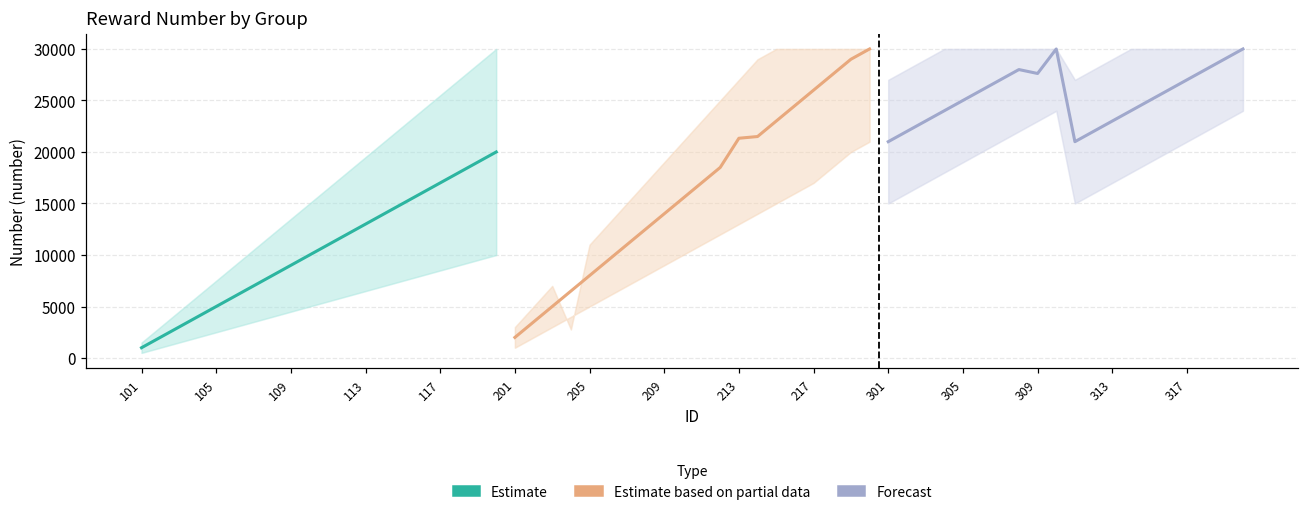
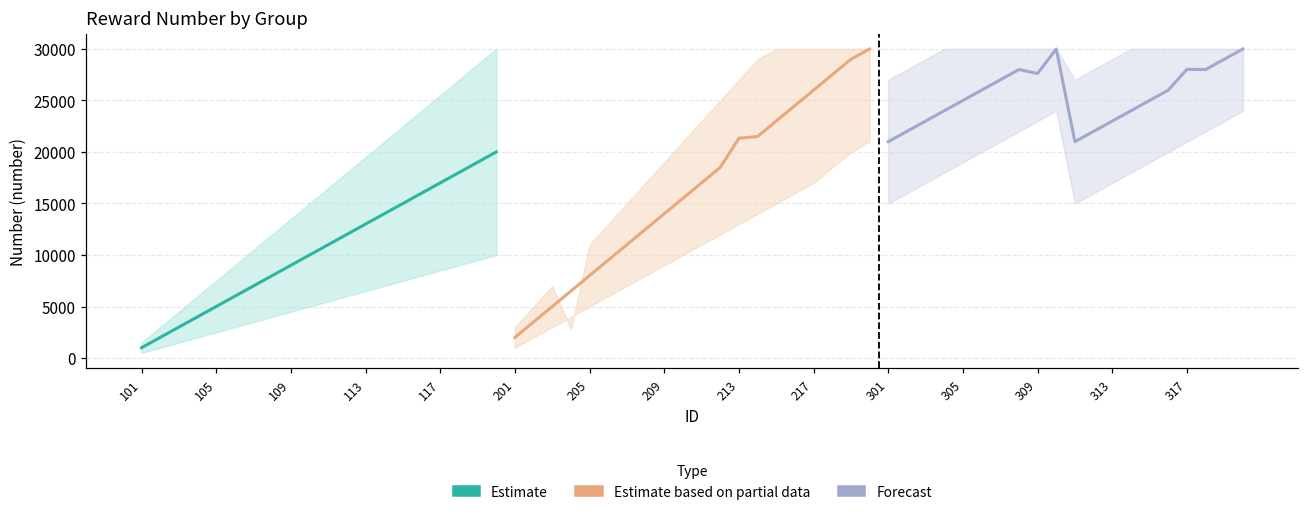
  {
    "Estimate": {
      "101": 1000,
      "105": 5000,
      "109": 9000,
      "113": 13000,
      "117": 17000
    },
    "Estimate based on partial data": {
      "201": 2000,
      "205": 8000,
      "209": 14000,
      "213": 21000,
      "217": 26000
    },
    "Forecast": {
      "301": 21000,
      "305": 25000,
      "309": 28000,
      "313": 23000,
-     "317": 27000
+     "317": 28000
    }
  }
